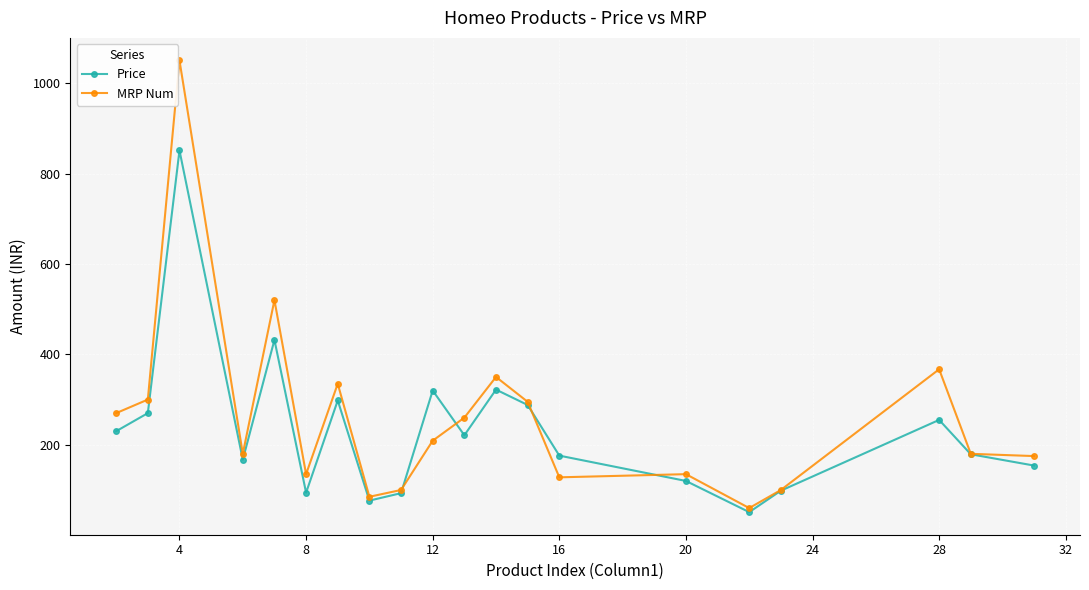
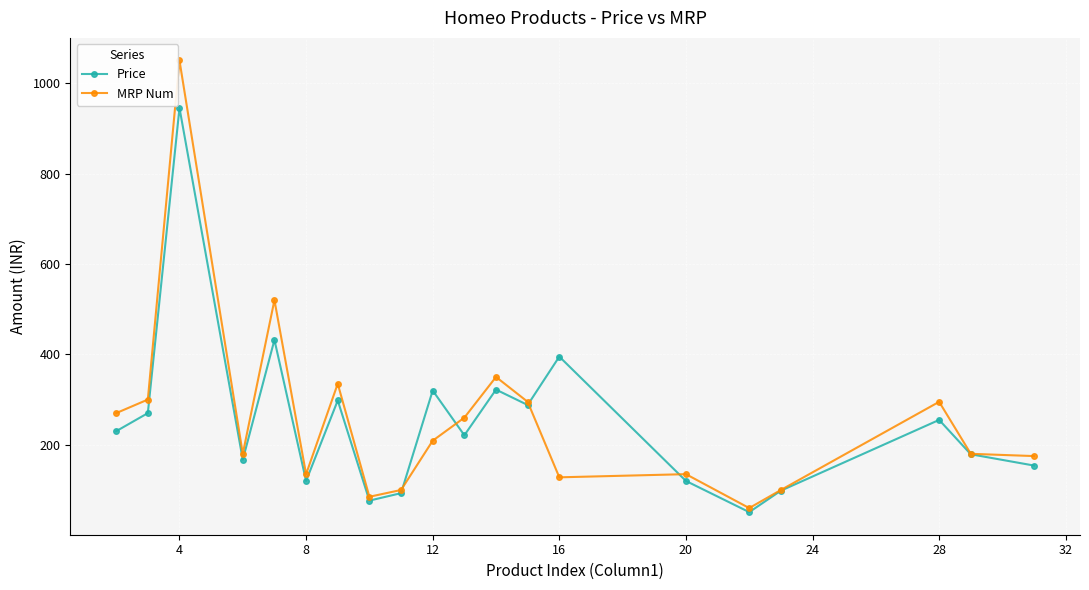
  {
    "Price": {
-     "4": 850,
-     "8": 90,
+     "4": 950,
+     "8": 120,
      "12": 320,
-     "16": 180,
+     "16": 400,
      "20": 120,
      "28": 260
    },
    "MRP Num": {
      "4": 1050,
      "8": 140,
      "12": 210,
      "16": 130,
      "20": 140,
-     "28": 370
+     "28": 300
    }
  }
